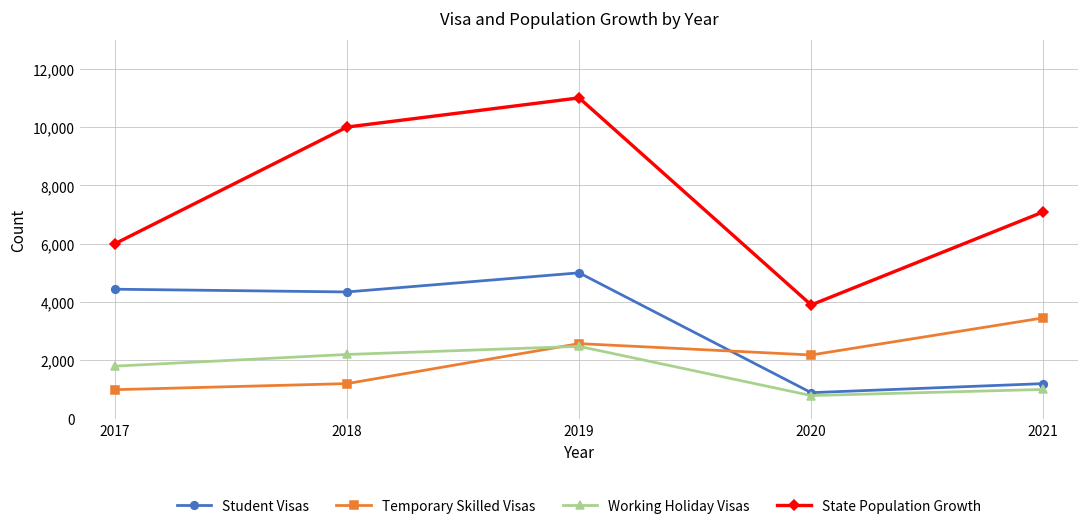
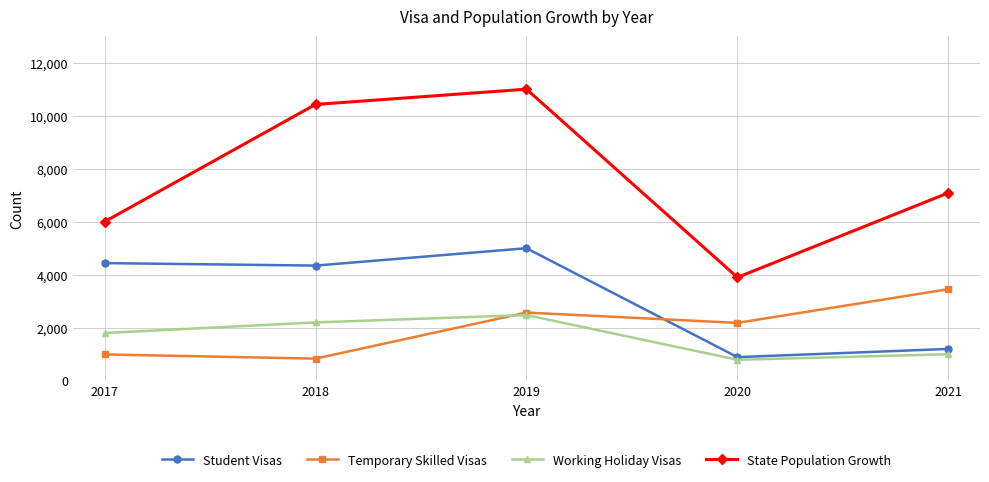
  {
    "Student Visas": {
      "2017": "4,400",
      "2018": "4,300",
      "2019": "5,000",
      "2020": "900",
      "2021": "1,200"
    },
    "Temporary Skilled Visas": {
      "2017": "1,000",
-     "2018": "1,200",
+     "2018": "800",
      "2020": "2,200",
      "2021": "3,500"
    },
    "Working Holiday Visas": {
      "2017": "1,800",
      "2018": "2,200",
      "2020": "800",
      "2021": "1,000"
    },
    "State Population Growth": {
      "2017": "6,000",
-     "2018": "10,000",
+     "2018": "10,400",
      "2019": "11,000",
      "2020": "3,900",
      "2021": "7,100"
    }
  }
